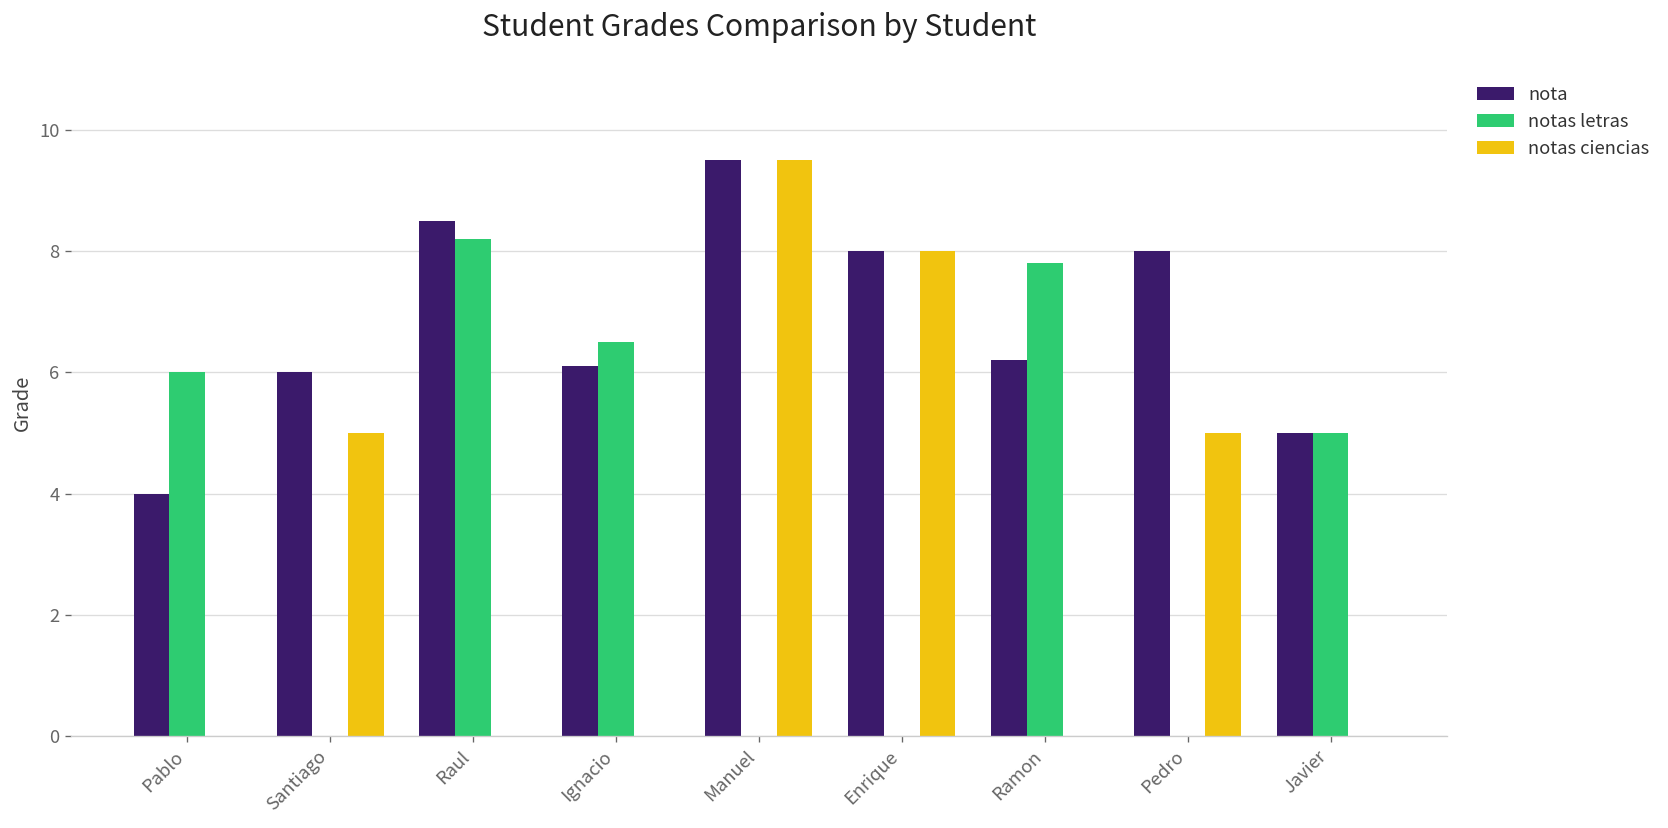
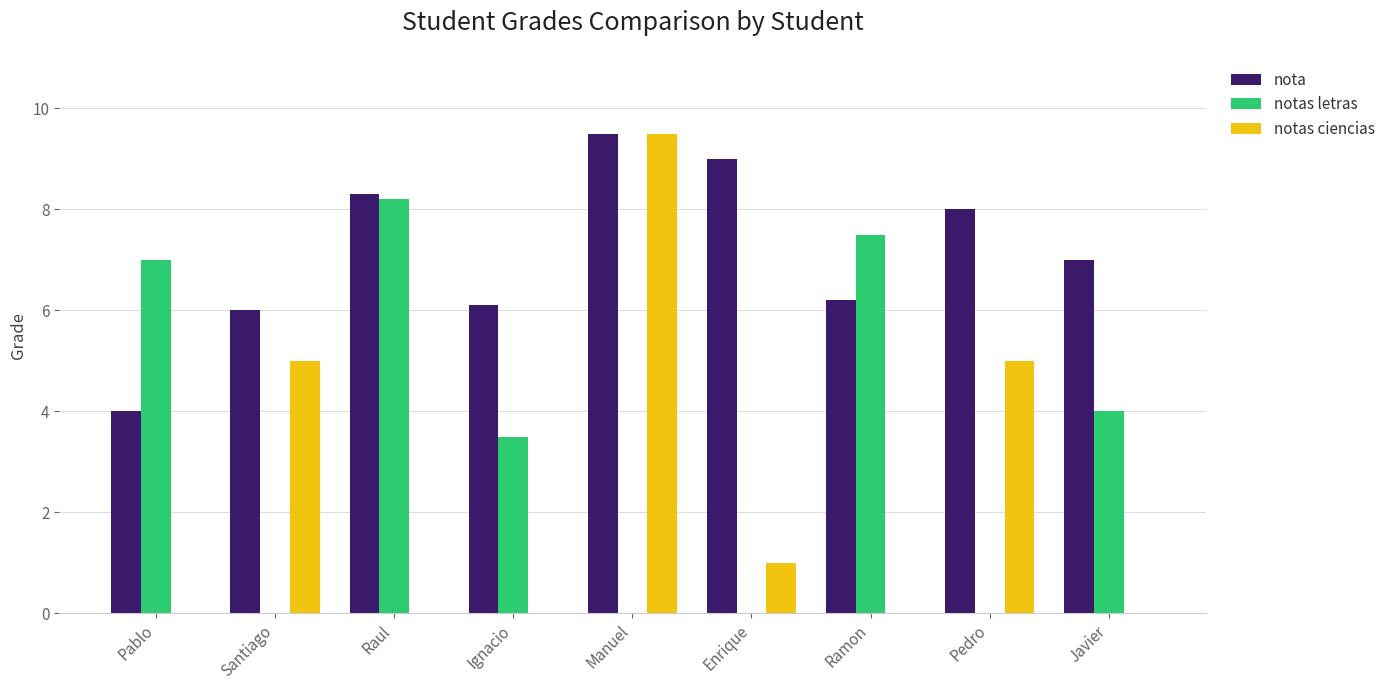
  {
    "nota": {
      "Pablo": 4.0,
      "Santiago": 6.0,
-     "Raul": 8.5,
+     "Raul": 8.3,
      "Ignacio": 6.1,
      "Manuel": 9.5,
-     "Enrique": 8,
+     "Enrique": 9,
      "Ramon": 6.2,
      "Pedro": 8.0,
-     "Javier": 5
+     "Javier": 7
    },
    "notas letras": {
-     "Pablo": 6,
+     "Pablo": 7,
      "Santiago": 0.0,
      "Raul": 8.2,
-     "Ignacio": 6.5,
+     "Ignacio": 3.5,
      "Manuel": 0.0,
      "Enrique": 0.0,
-     "Ramon": 7.8,
+     "Ramon": 7.5,
      "Pedro": 0.0,
-     "Javier": 5
+     "Javier": 4
    },
    "notas ciencias": {
      "Pablo": 0,
      "Santiago": 5,
      "Raul": 0,
      "Ignacio": 0,
      "Manuel": 9.5,
-     "Enrique": 8,
+     "Enrique": 1,
      "Ramon": 0,
      "Pedro": 5,
      "Javier": 0
    }
  }
